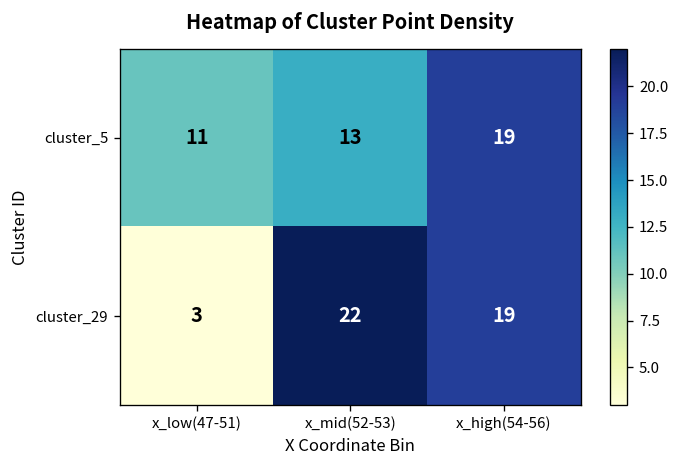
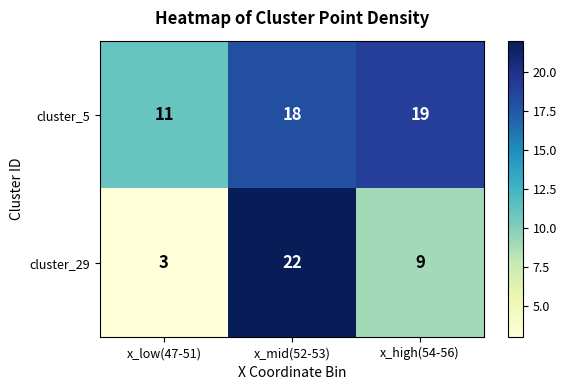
  {
    "cluster_5": {
      "x_low(47-51)": 11,
-     "x_mid(52-53)": 13,
+     "x_mid(52-53)": 18,
      "x_high(54-56)": 19
    },
    "cluster_29": {
      "x_low(47-51)": 3,
      "x_mid(52-53)": 22,
-     "x_high(54-56)": 19
+     "x_high(54-56)": 9
    }
  }
